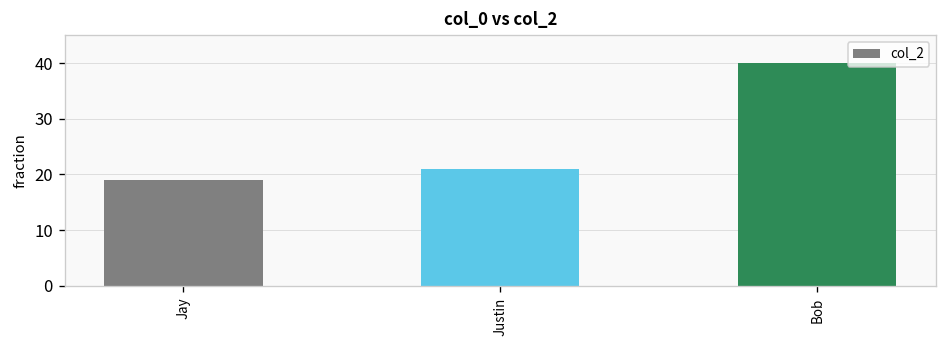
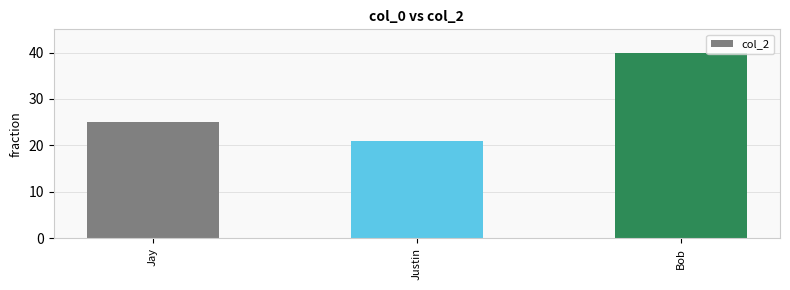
  {
-   "Jay": 19,
+   "Jay": 25,
    "Justin": 21,
    "Bob": 40
  }
